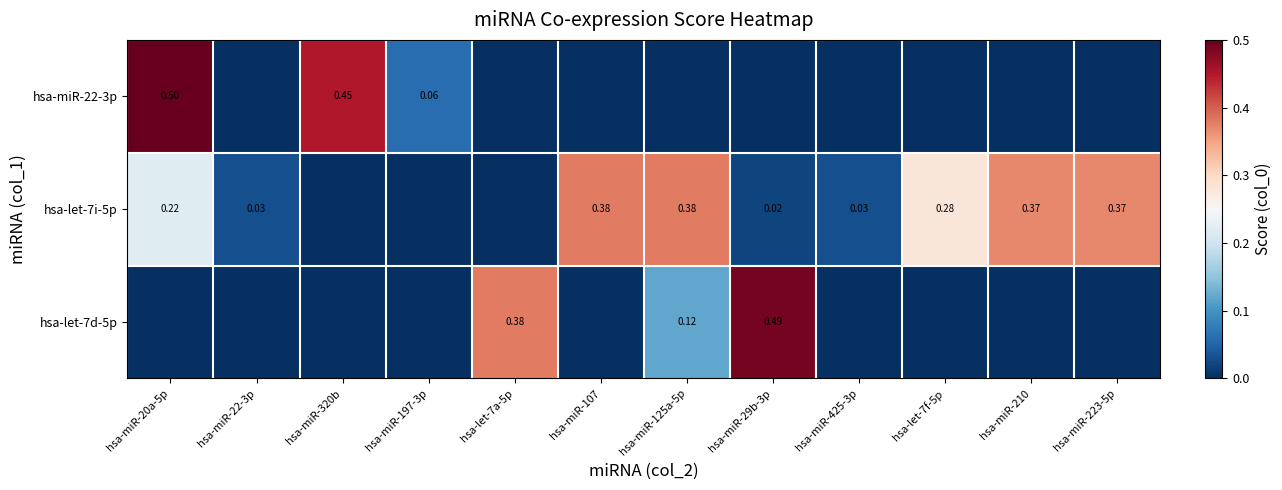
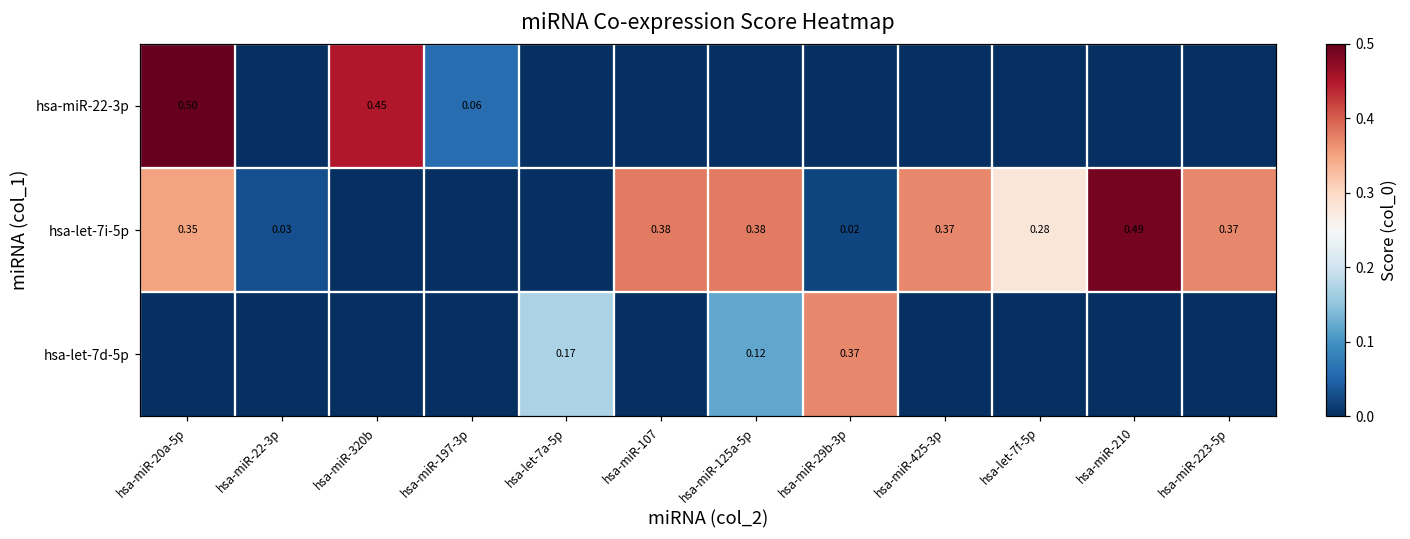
  {
    "hsa-miR-22-3p": {
      "hsa-miR-20a-5p": 0.50,
      "hsa-miR-320b": 0.45,
      "hsa-miR-197-3p": 0.06
    },
    "hsa-let-7i-5p": {
-     "hsa-miR-20a-5p": 0.22,
+     "hsa-miR-20a-5p": 0.35,
      "hsa-miR-22-3p": 0.03,
      "hsa-miR-107": 0.38,
      "hsa-miR-125a-5p": 0.38,
      "hsa-miR-29b-3p": 0.02,
-     "hsa-miR-425-3p": 0.03,
+     "hsa-miR-425-3p": 0.37,
      "hsa-let-7f-5p": 0.28,
-     "hsa-miR-210": 0.37,
+     "hsa-miR-210": 0.49,
      "hsa-miR-223-5p": 0.37
    },
    "hsa-let-7d-5p": {
-     "hsa-let-7a-5p": 0.38,
+     "hsa-let-7a-5p": 0.17,
      "hsa-miR-125a-5p": 0.12,
-     "hsa-miR-29b-3p": 0.49
+     "hsa-miR-29b-3p": 0.37
    }
  }
